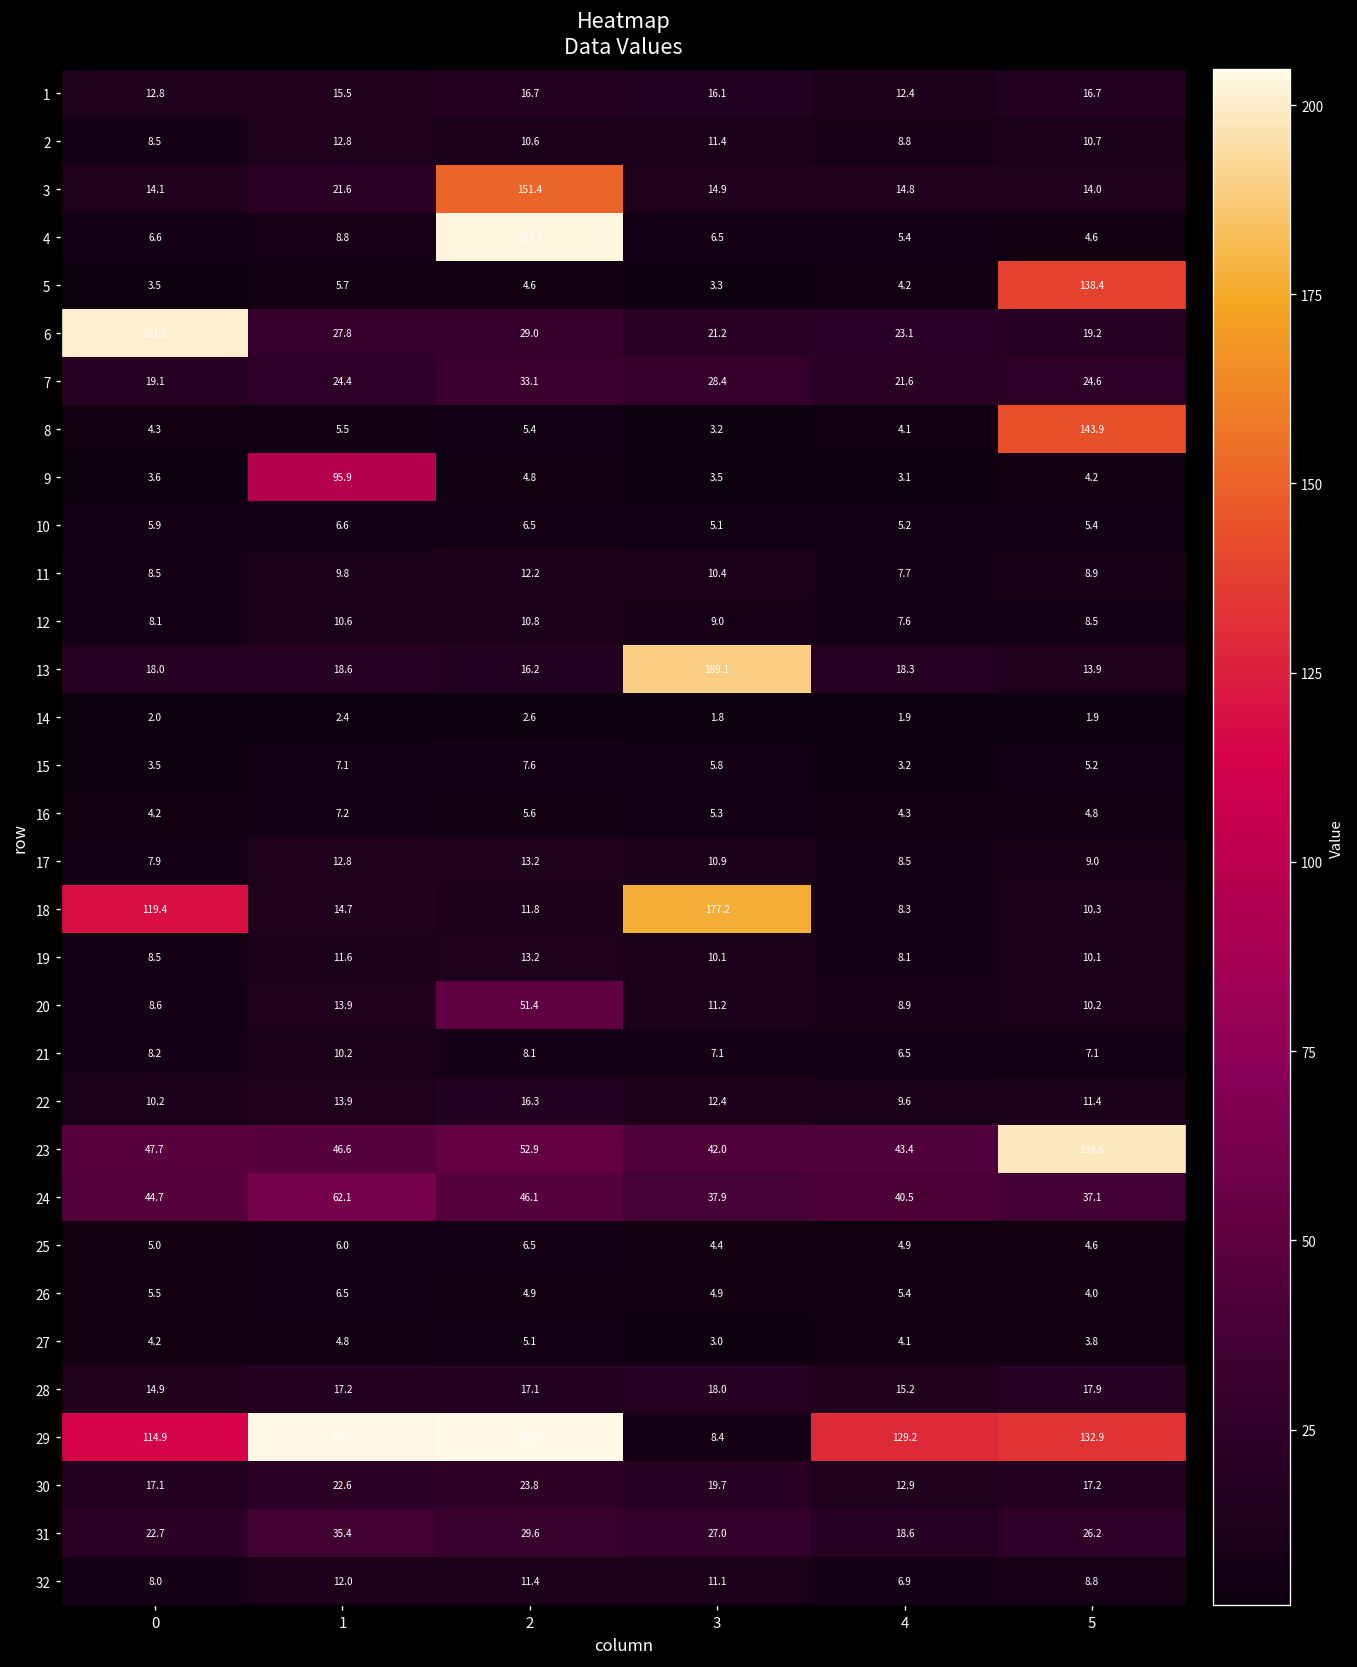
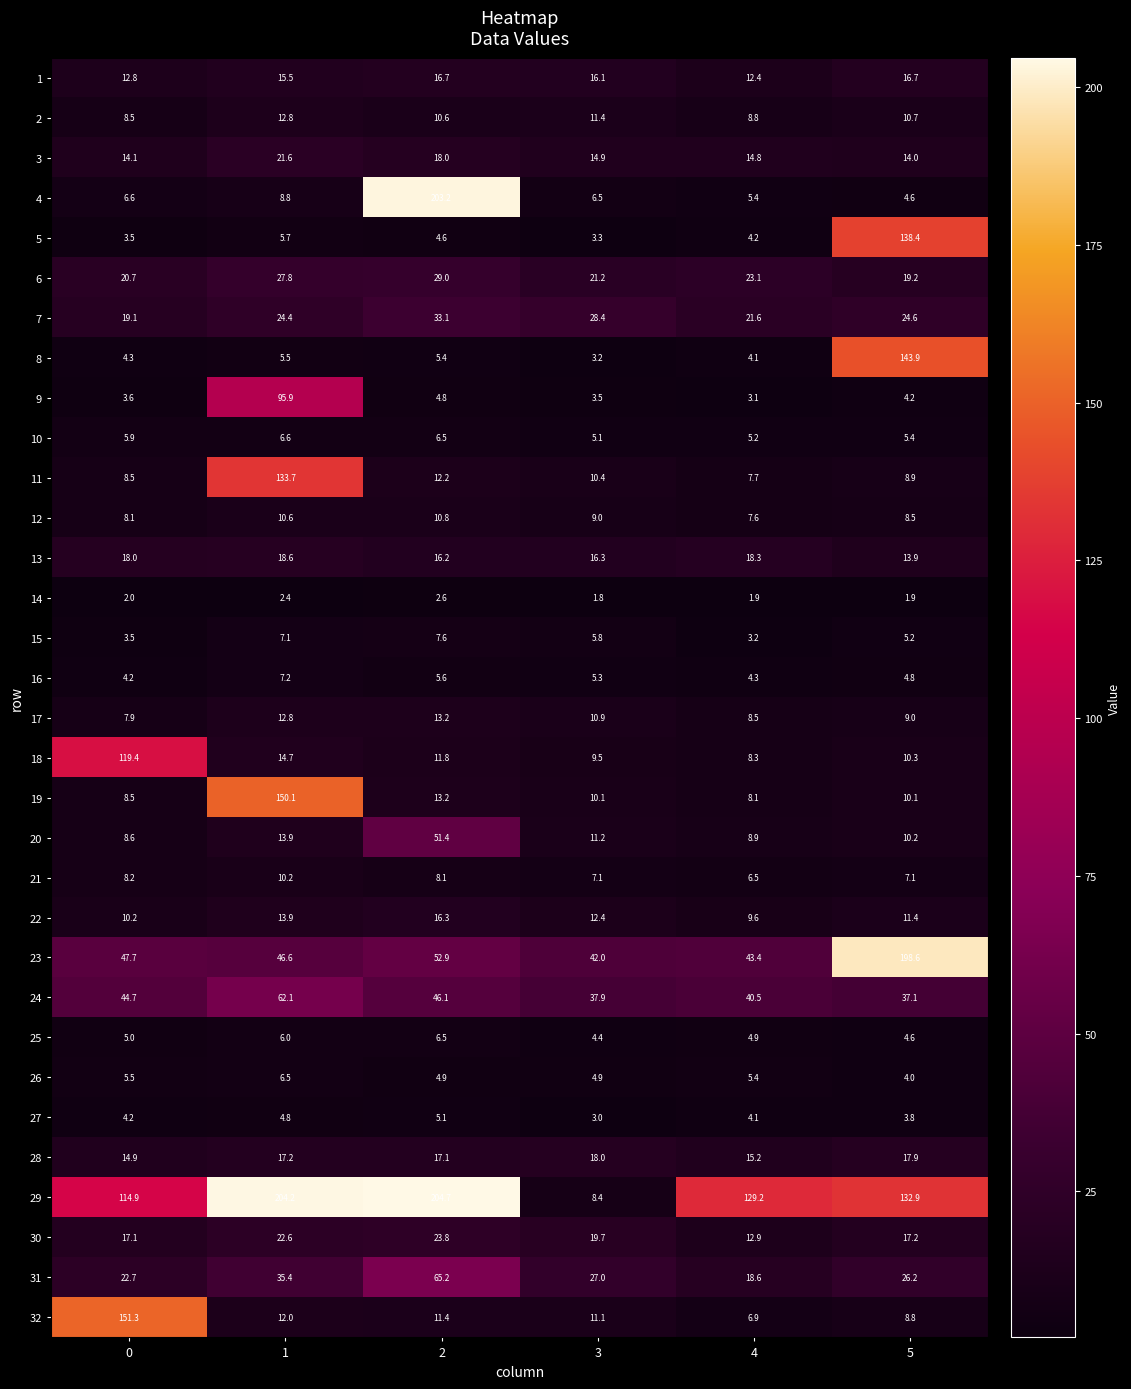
  {
    "1": {
      "0": 12.8,
      "1": 15.5,
      "2": 16.7,
      "3": 16.1,
      "4": 12.4,
      "5": 16.7
    },
    "2": {
      "0": 8.5,
      "1": 12.8,
      "2": 10.6,
      "3": 11.4,
      "4": 8.8,
      "5": 10.7
    },
    "3": {
      "0": 14.1,
      "1": 21.6,
-     "2": 151.4,
+     "2": 18.0,
      "3": 14.9,
      "4": 14.8,
      "5": 14.0
    },
    "4": {
      "0": 6.6,
      "1": 8.8,
      "3": 6.5,
      "4": 5.4,
      "5": 4.6
    },
    "5": {
      "0": 3.5,
      "1": 5.7,
      "2": 4.6,
      "3": 3.3,
      "4": 4.2,
      "5": 138.4
    },
    "6": {
-     "0": 201.1,
+     "0": 20.7,
      "1": 27.8,
      "2": 29.0,
      "3": 21.2,
      "4": 23.1,
      "5": 19.2
    },
    "7": {
      "0": 19.1,
      "1": 24.4,
      "2": 33.1,
      "3": 28.4,
      "4": 21.6,
      "5": 24.6
    },
    "8": {
      "0": 4.3,
      "1": 5.5,
      "2": 5.4,
      "3": 3.2,
      "4": 4.1,
      "5": 143.9
    },
    "9": {
      "0": 3.6,
      "1": 95.9,
      "2": 4.8,
      "3": 3.5,
      "4": 3.1,
      "5": 4.2
    },
    "10": {
      "0": 5.9,
      "1": 6.6,
      "2": 6.5,
      "3": 5.1,
      "4": 5.2,
      "5": 5.4
    },
    "11": {
      "0": 8.5,
-     "1": 9.8,
+     "1": 133.7,
      "2": 12.2,
      "3": 10.4,
      "4": 7.7,
      "5": 8.9
    },
    "12": {
      "0": 8.1,
      "1": 10.6,
      "2": 10.8,
      "3": 9.0,
      "4": 7.6,
      "5": 8.5
    },
    "13": {
      "0": 18.0,
      "1": 18.6,
      "2": 16.2,
-     "3": 189.1,
+     "3": 16.3,
      "4": 18.3,
      "5": 13.9
    },
    "14": {
      "0": 2.0,
      "1": 2.4,
      "2": 2.6,
      "3": 1.8,
      "4": 1.9,
      "5": 1.9
    },
    "15": {
      "0": 3.5,
      "1": 7.1,
      "2": 7.6,
      "3": 5.8,
      "4": 3.2,
      "5": 5.2
    },
    "16": {
      "0": 4.2,
      "1": 7.2,
      "2": 5.6,
      "3": 5.3,
      "4": 4.3,
      "5": 4.8
    },
    "17": {
      "0": 7.9,
      "1": 12.8,
      "2": 13.2,
      "3": 10.9,
      "4": 8.5,
      "5": 9.0
    },
    "18": {
      "0": 119.4,
      "1": 14.7,
      "2": 11.8,
-     "3": 177.2,
+     "3": 9.5,
      "4": 8.3,
      "5": 10.3
    },
    "19": {
      "0": 8.5,
-     "1": 11.6,
+     "1": 150.1,
      "2": 13.2,
      "3": 10.1,
      "4": 8.1,
      "5": 10.1
    },
    "20": {
      "0": 8.6,
      "1": 13.9,
      "2": 51.4,
      "3": 11.2,
      "4": 8.9,
      "5": 10.2
    },
    "21": {
      "0": 8.2,
      "1": 10.2,
      "2": 8.1,
      "3": 7.1,
      "4": 6.5,
      "5": 7.1
    },
    "22": {
      "0": 10.2,
      "1": 13.9,
      "2": 16.3,
      "3": 12.4,
      "4": 9.6,
      "5": 11.4
    },
    "23": {
      "0": 47.7,
      "1": 46.6,
      "2": 52.9,
      "3": 42.0,
      "4": 43.4,
      "5": 198.6
    },
    "24": {
      "0": 44.7,
      "1": 62.1,
      "2": 46.1,
      "3": 37.9,
      "4": 40.5,
      "5": 37.1
    },
    "25": {
      "0": 5.0,
      "1": 6.0,
      "2": 6.5,
      "3": 4.4,
      "4": 4.9,
      "5": 4.6
    },
    "26": {
      "0": 5.5,
      "1": 6.5,
      "2": 4.9,
      "3": 4.9,
      "4": 5.4,
      "5": 4.0
    },
    "27": {
      "0": 4.2,
      "1": 4.8,
      "2": 5.1,
      "3": 3.0,
      "4": 4.1,
      "5": 3.8
    },
    "28": {
      "0": 14.9,
      "1": 17.2,
      "2": 17.1,
      "3": 18.0,
      "4": 15.2,
      "5": 17.9
    },
    "29": {
      "0": 114.9,
      "3": 8.4,
      "4": 129.2,
      "5": 132.9
    },
    "30": {
      "0": 17.1,
      "1": 22.6,
      "2": 23.8,
      "3": 19.7,
      "4": 12.9,
      "5": 17.2
    },
    "31": {
      "0": 22.7,
      "1": 35.4,
-     "2": 29.6,
+     "2": 65.2,
      "3": 27.0,
      "4": 18.6,
      "5": 26.2
    },
    "32": {
-     "0": 8.0,
+     "0": 151.3,
      "1": 12.0,
      "2": 11.4,
      "3": 11.1,
      "4": 6.9,
      "5": 8.8
    }
  }
